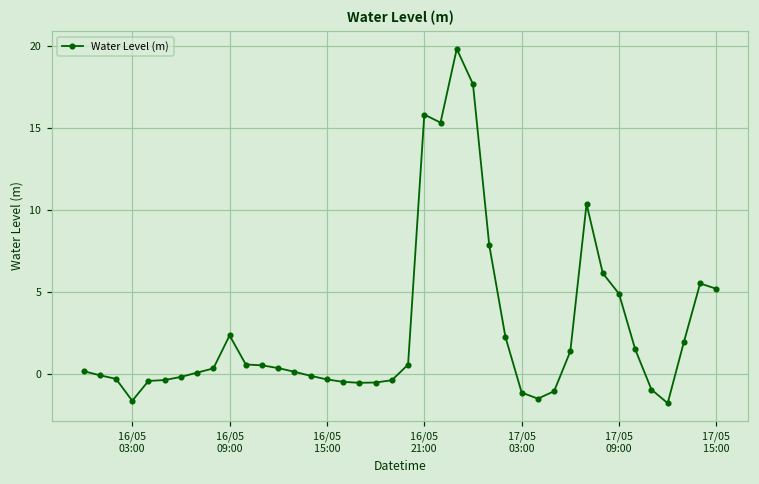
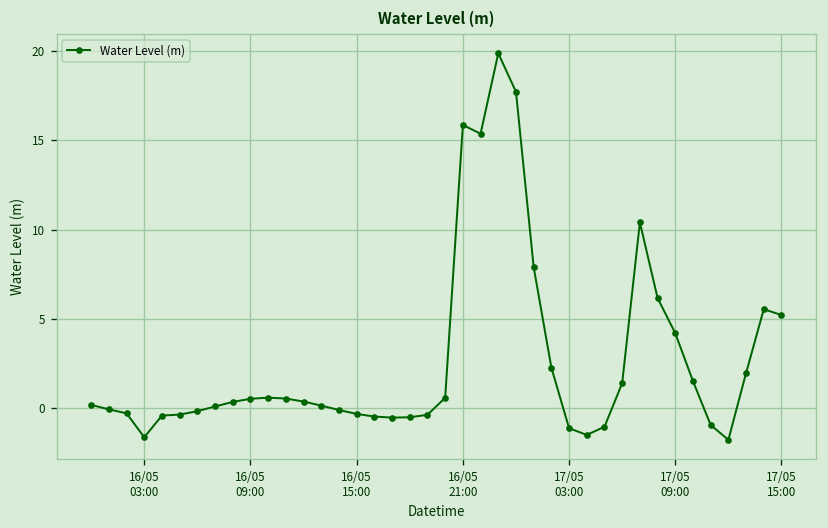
  {
    "16/05 03:00": -1.6,
-   "16/05 09:00": 2.4,
+   "16/05 09:00": 0.5,
    "16/05 15:00": -0.3,
    "16/05 21:00": 15.8,
    "17/05 03:00": -1.1,
-   "17/05 09:00": 4.9,
+   "17/05 09:00": 4.2,
    "17/05 15:00": 5.2
  }
